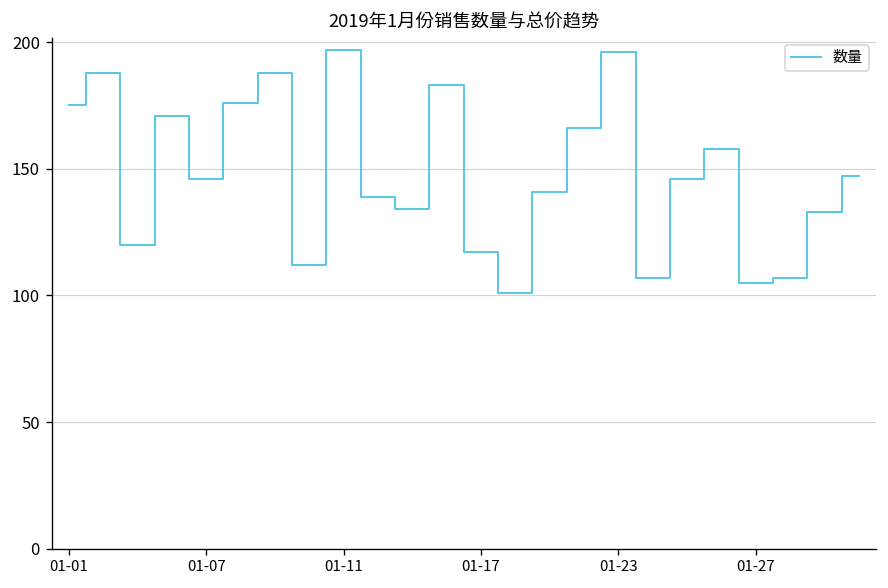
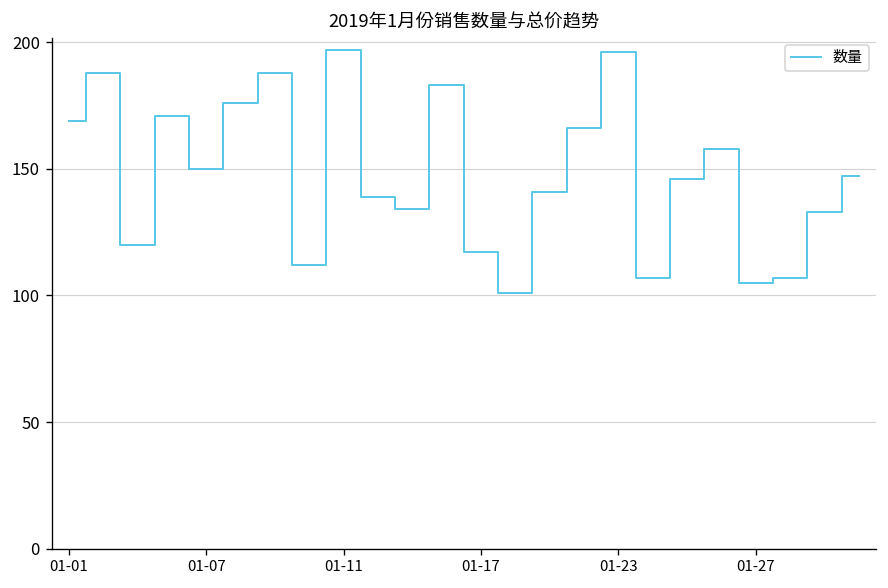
  {
-   "01-01": 175,
-   "01-07": 146,
+   "01-01": 169,
+   "01-07": 150,
    "01-11": 197,
    "01-17": 117,
    "01-23": 196,
    "01-27": 105
  }
